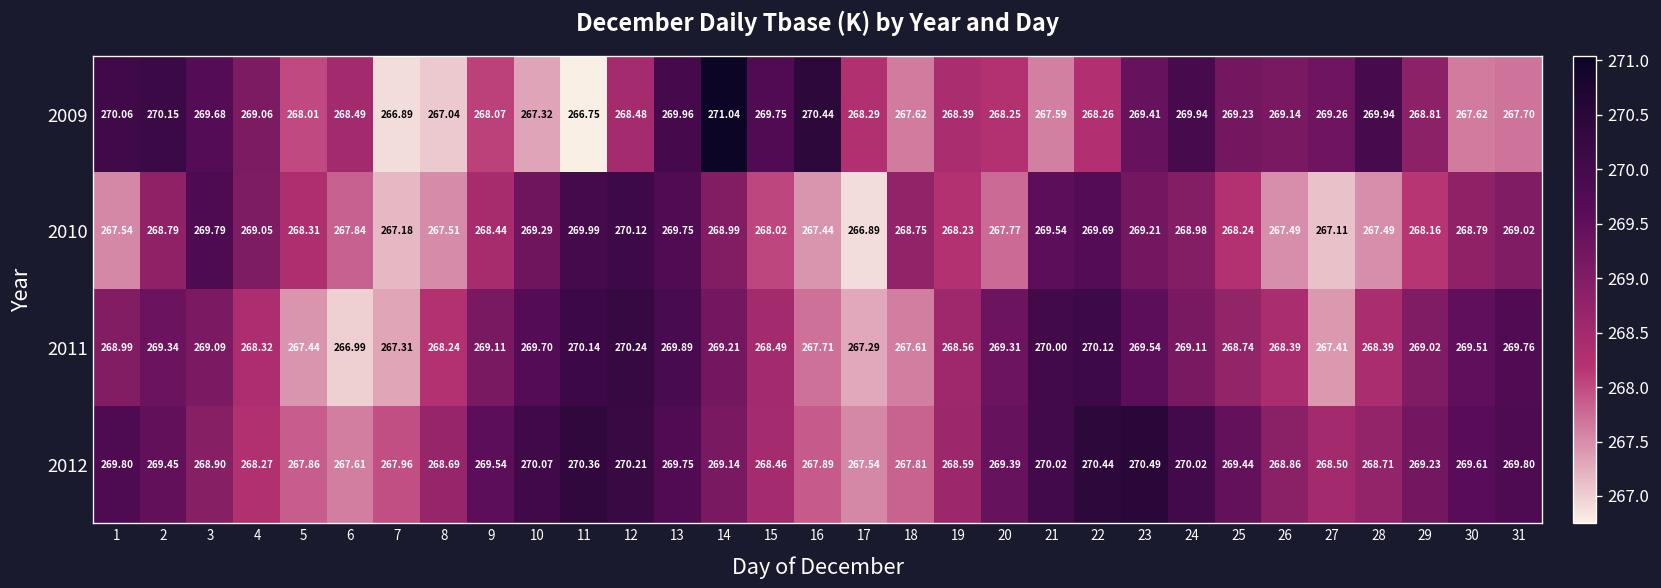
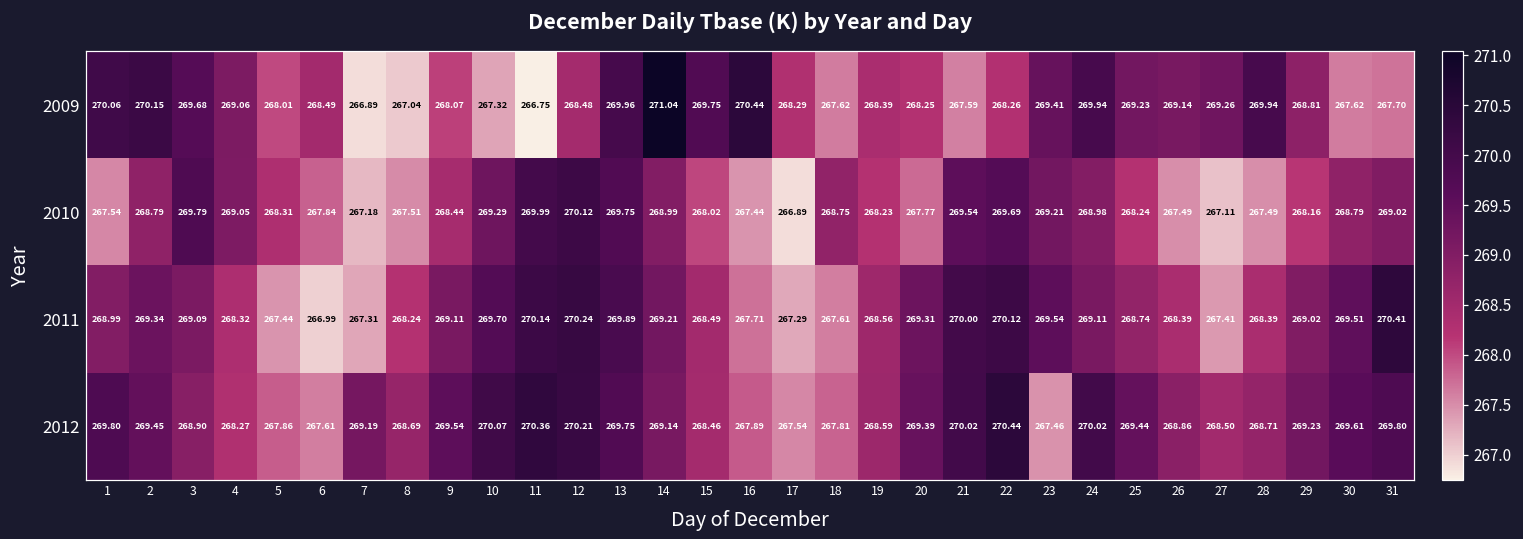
  {
    "2009": {
      "1": 270.06,
      "2": 270.15,
      "3": 269.68,
      "4": 269.06,
      "5": 268.01,
      "6": 268.49,
      "7": 266.89,
      "8": 267.04,
      "9": 268.07,
      "10": 267.32,
      "11": 266.75,
      "12": 268.48,
      "13": 269.96,
      "14": 271.04,
      "15": 269.75,
      "16": 270.44,
      "17": 268.29,
      "18": 267.62,
      "19": 268.39,
      "20": 268.25,
      "21": 267.59,
      "22": 268.26,
      "23": 269.41,
      "24": 269.94,
      "25": 269.23,
      "26": 269.14,
      "27": 269.26,
      "28": 269.94,
      "29": 268.81,
      "30": 267.62,
      "31": 267.70
    },
    "2010": {
      "1": 267.54,
      "2": 268.79,
      "3": 269.79,
      "4": 269.05,
      "5": 268.31,
      "6": 267.84,
      "7": 267.18,
      "8": 267.51,
      "9": 268.44,
      "10": 269.29,
      "11": 269.99,
      "12": 270.12,
      "13": 269.75,
      "14": 268.99,
      "15": 268.02,
      "16": 267.44,
      "17": 266.89,
      "18": 268.75,
      "19": 268.23,
      "20": 267.77,
      "21": 269.54,
      "22": 269.69,
      "23": 269.21,
      "24": 268.98,
      "25": 268.24,
      "26": 267.49,
      "27": 267.11,
      "28": 267.49,
      "29": 268.16,
      "30": 268.79,
      "31": 269.02
    },
    "2011": {
      "1": 268.99,
      "2": 269.34,
      "3": 269.09,
      "4": 268.32,
      "5": 267.44,
      "6": 266.99,
      "7": 267.31,
      "8": 268.24,
      "9": 269.11,
      "10": 269.70,
      "11": 270.14,
      "12": 270.24,
      "13": 269.89,
      "14": 269.21,
      "15": 268.49,
      "16": 267.71,
      "17": 267.29,
      "18": 267.61,
      "19": 268.56,
      "20": 269.31,
      "21": 270.00,
      "22": 270.12,
      "23": 269.54,
      "24": 269.11,
      "25": 268.74,
      "26": 268.39,
      "27": 267.41,
      "28": 268.39,
      "29": 269.02,
      "30": 269.51,
-     "31": 269.76
+     "31": 270.41
    },
    "2012": {
      "1": 269.80,
      "2": 269.45,
      "3": 268.90,
      "4": 268.27,
      "5": 267.86,
      "6": 267.61,
-     "7": 267.96,
+     "7": 269.19,
      "8": 268.69,
      "9": 269.54,
      "10": 270.07,
      "11": 270.36,
      "12": 270.21,
      "13": 269.75,
      "14": 269.14,
      "15": 268.46,
      "16": 267.89,
      "17": 267.54,
      "18": 267.81,
      "19": 268.59,
      "20": 269.39,
      "21": 270.02,
      "22": 270.44,
-     "23": 270.49,
+     "23": 267.46,
      "24": 270.02,
      "25": 269.44,
      "26": 268.86,
      "27": 268.50,
      "28": 268.71,
      "29": 269.23,
      "30": 269.61,
      "31": 269.80
    }
  }
